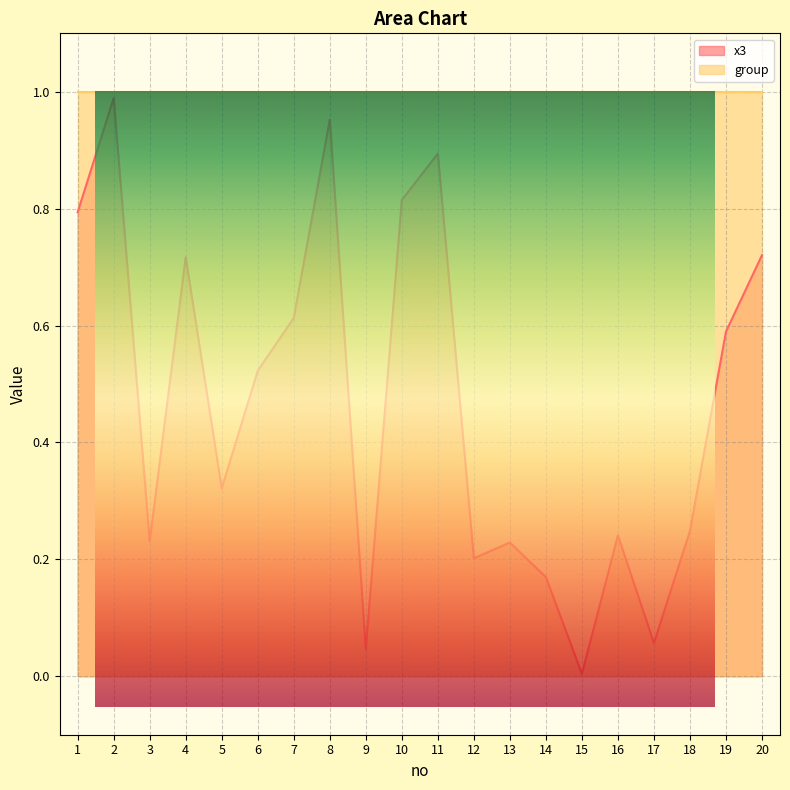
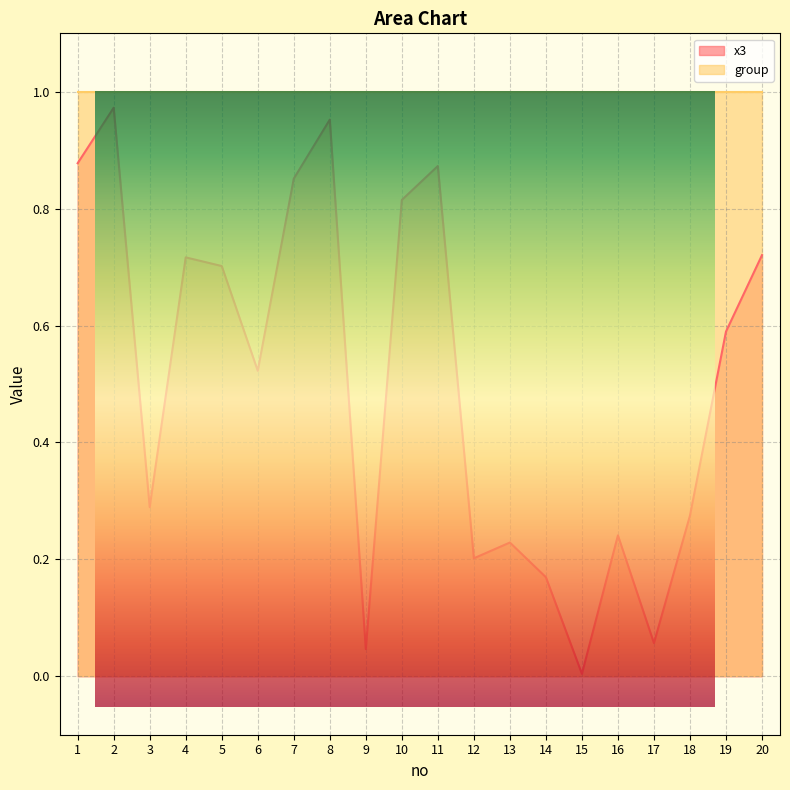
  {
    "Area Chart": {
      "x3": {
-       "1": 0.79,
-       "2": 0.99,
-       "3": 0.23,
+       "1": 0.88,
+       "2": 0.97,
+       "3": 0.29,
        "4": 0.72,
-       "5": 0.32,
+       "5": 0.70,
        "6": 0.52,
-       "7": 0.61,
+       "7": 0.85,
        "8": 0.95,
        "9": 0.05,
        "10": 0.81,
-       "11": 0.89,
+       "11": 0.87,
        "12": 0.20,
        "13": 0.23,
        "14": 0.17,
        "15": 0.00,
        "16": 0.24,
        "17": 0.06,
-       "18": 0.25,
+       "18": 0.27,
        "19": 0.59,
        "20": 0.72
      },
      "group": {
        "1": 1.00,
        "2": 1.00,
        "3": 1.00,
        "4": 1.00,
        "5": 1.00,
        "6": 1.00,
        "7": 1.00,
        "8": 1.00,
        "9": 1.00,
        "10": 1.00,
        "11": 1.00,
        "12": 1.00,
        "13": 1.00,
        "14": 1.00,
        "15": 1.00,
        "16": 1.00,
        "17": 1.00,
        "18": 1.00,
        "19": 1.00,
        "20": 1.00
      }
    }
  }
